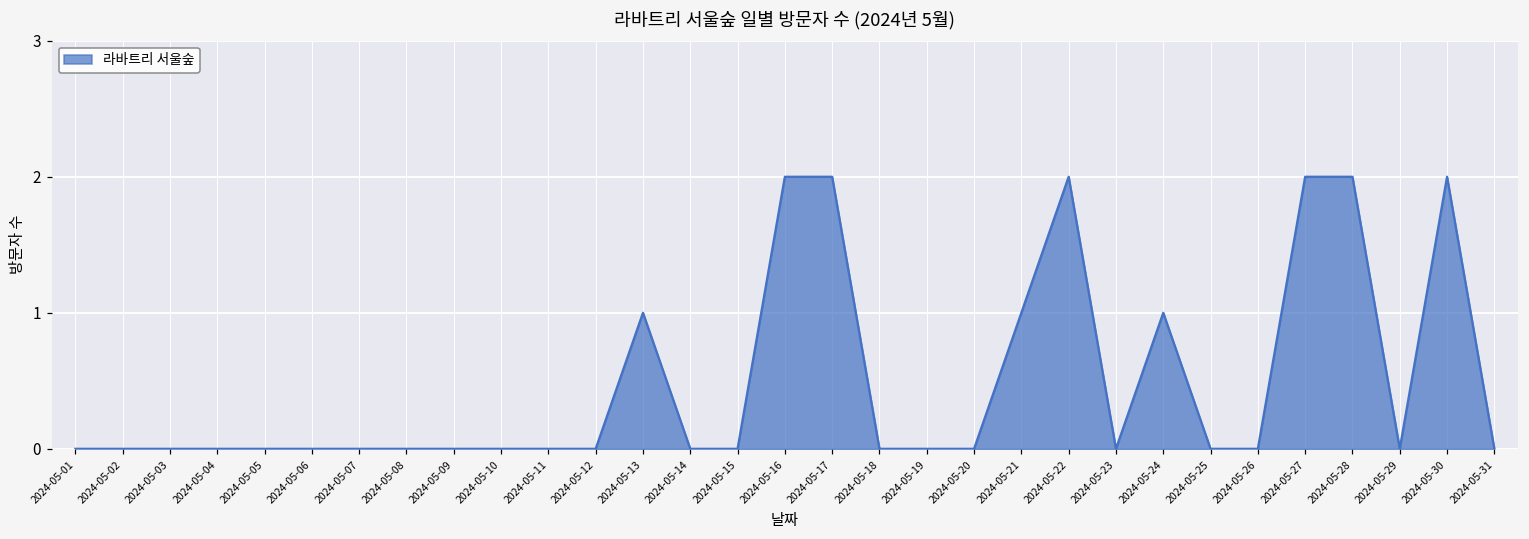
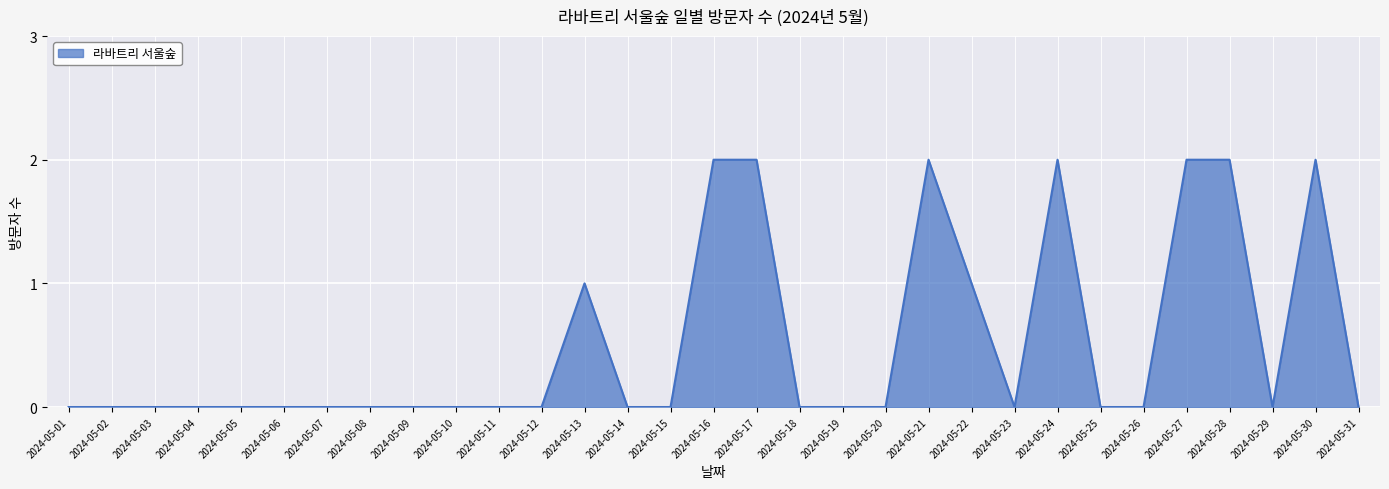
  {
    "2024-05-01": 0,
    "2024-05-02": 0,
    "2024-05-03": 0,
    "2024-05-04": 0,
    "2024-05-05": 0,
    "2024-05-06": 0,
    "2024-05-07": 0,
    "2024-05-08": 0,
    "2024-05-09": 0,
    "2024-05-10": 0,
    "2024-05-11": 0,
    "2024-05-12": 0,
    "2024-05-13": 1,
    "2024-05-14": 0,
    "2024-05-15": 0,
    "2024-05-16": 2,
    "2024-05-17": 2,
    "2024-05-18": 0,
    "2024-05-19": 0,
    "2024-05-20": 0,
-   "2024-05-21": 1,
-   "2024-05-22": 2,
+   "2024-05-21": 2,
+   "2024-05-22": 1,
    "2024-05-23": 0,
-   "2024-05-24": 1,
+   "2024-05-24": 2,
    "2024-05-25": 0,
    "2024-05-26": 0,
    "2024-05-27": 2,
    "2024-05-28": 2,
    "2024-05-29": 0,
    "2024-05-30": 2,
    "2024-05-31": 0
  }
